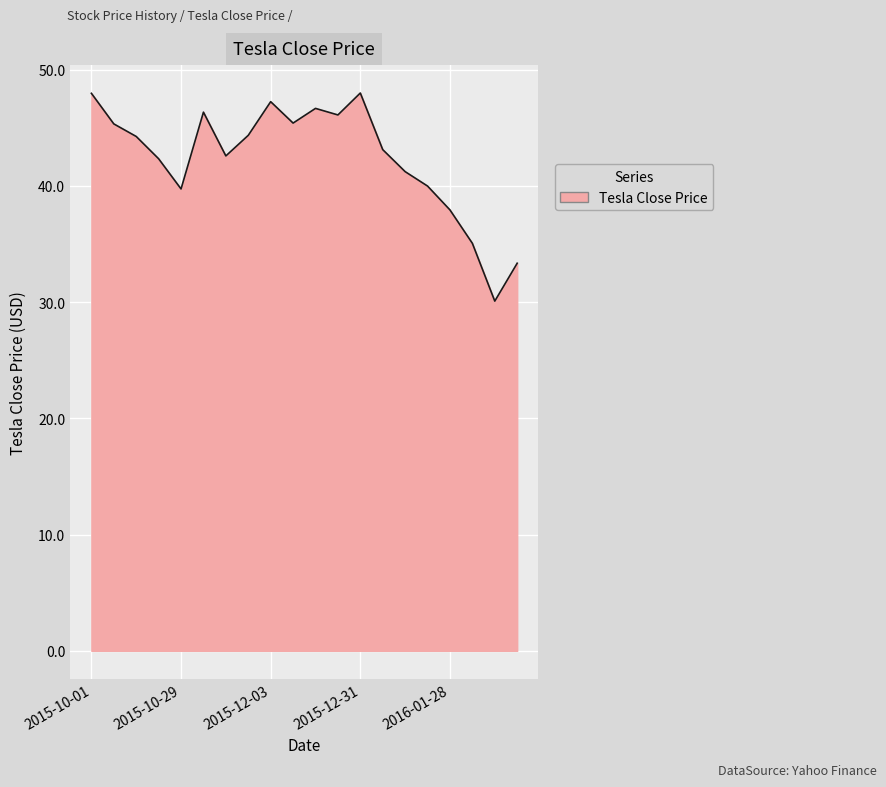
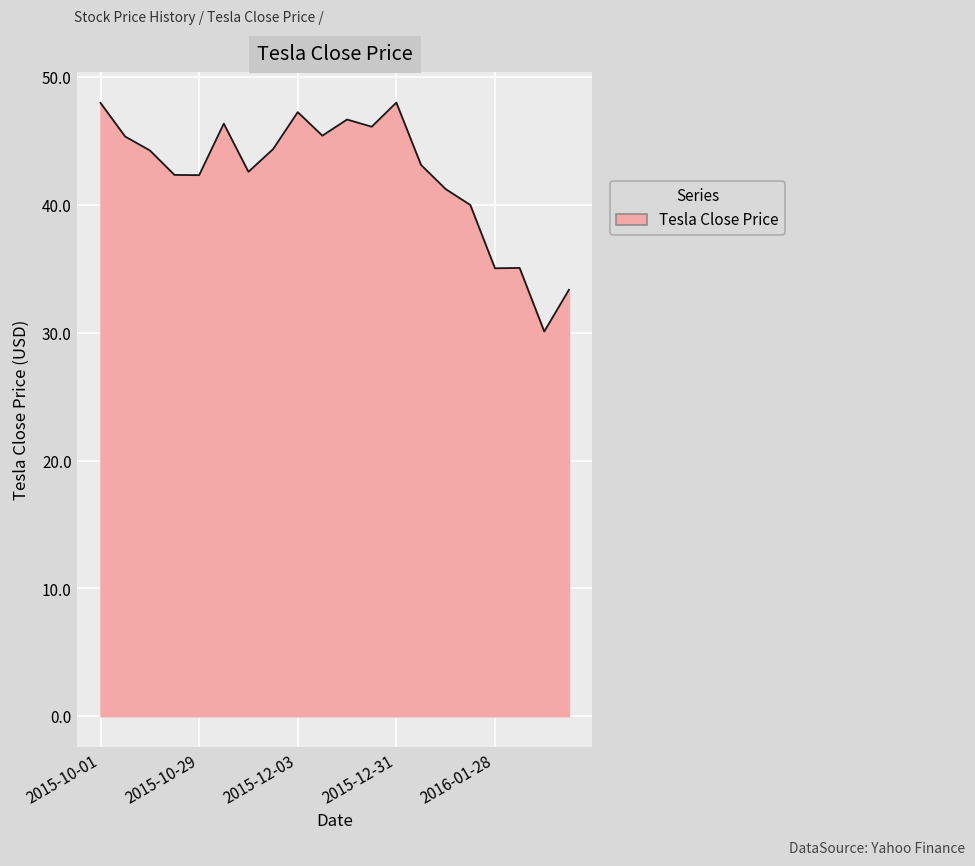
  {
    "2015-10-01": 48.0,
-   "2015-10-29": 39.7,
+   "2015-10-29": 42.3,
    "2015-12-03": 47.3,
    "2015-12-31": 48.0,
-   "2016-01-28": 37.9
+   "2016-01-28": 35.0
  }
